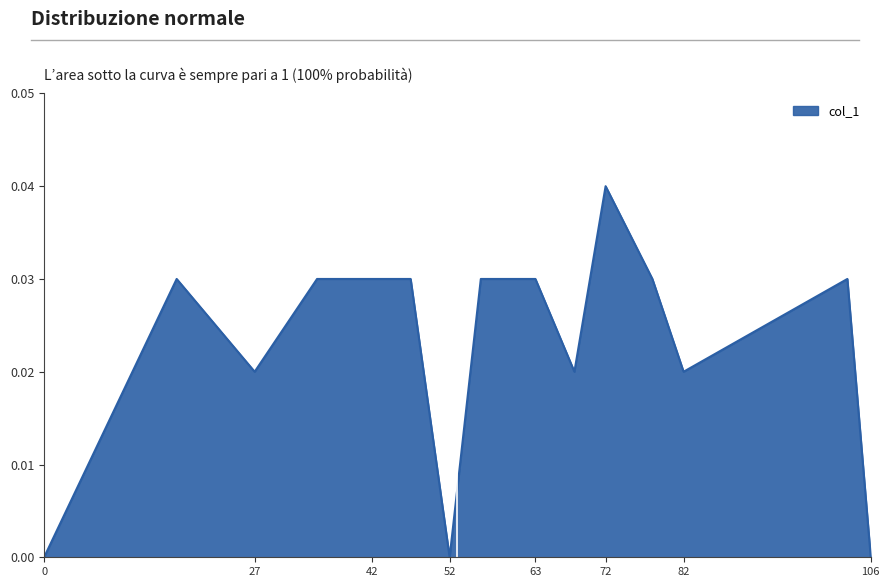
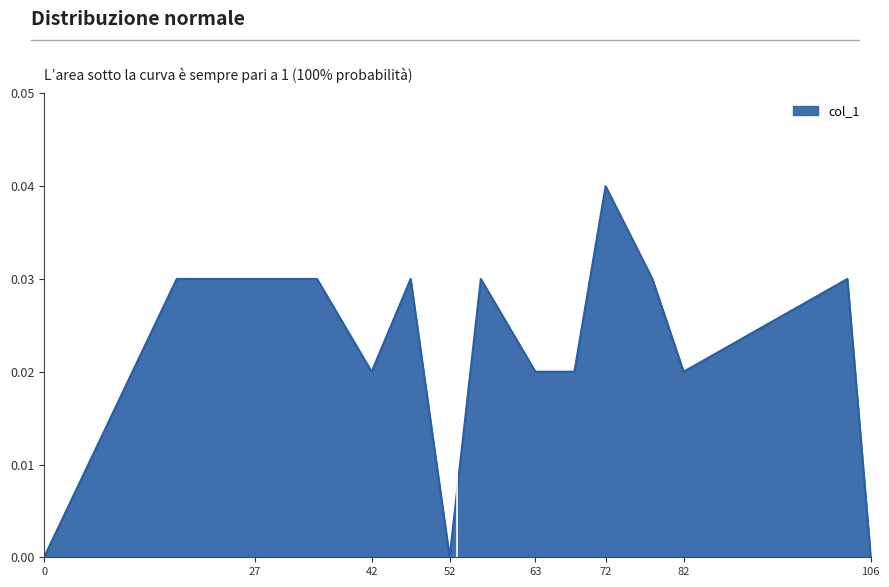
  {
    "0": 0.00,
-   "27": 0.02,
-   "42": 0.03,
+   "27": 0.03,
+   "42": 0.02,
    "52": 0.00,
-   "63": 0.03,
+   "63": 0.02,
    "72": 0.04,
    "82": 0.02,
    "106": 0.00
  }
